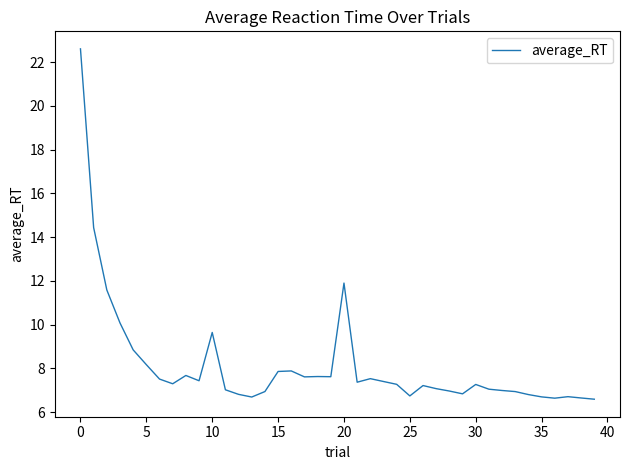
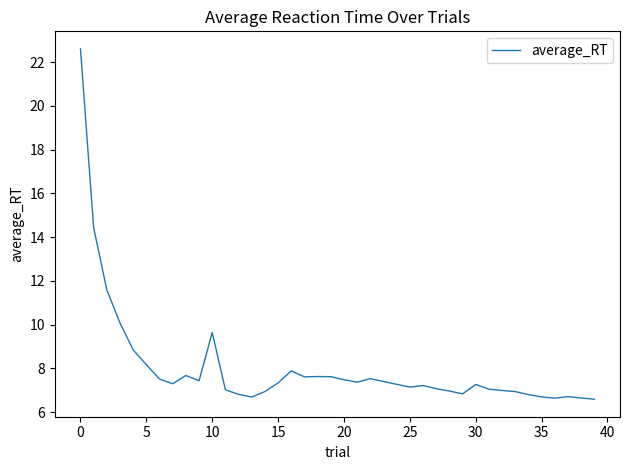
  {
    "0": 22.6,
    "5": 8.2,
    "10": 9.6,
-   "15": 7.9,
-   "20": 11.9,
-   "25": 6.7,
+   "15": 7.3,
+   "20": 7.5,
+   "25": 7.2,
    "30": 7.3,
    "35": 6.7
  }
